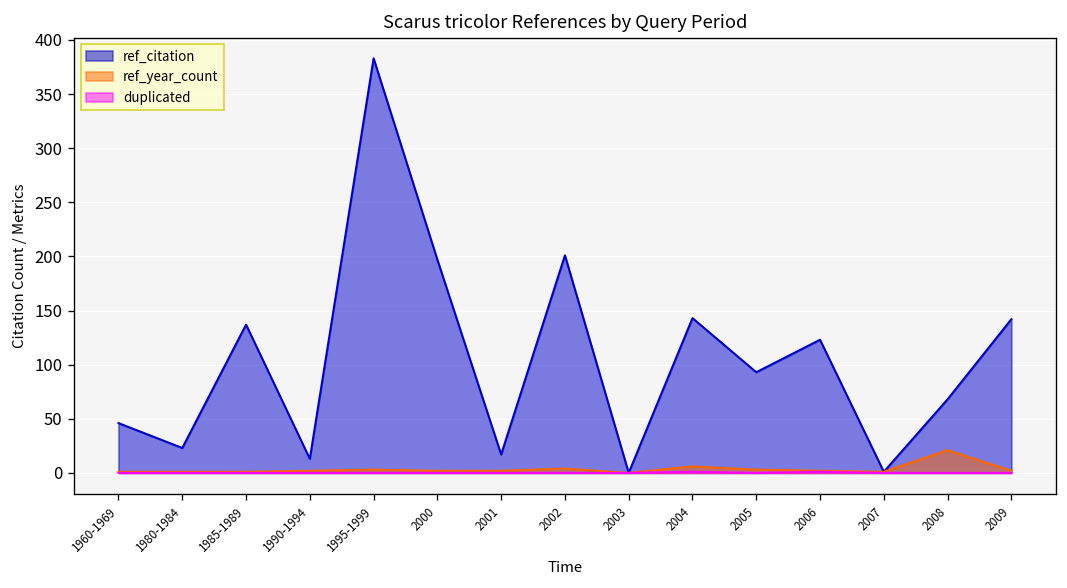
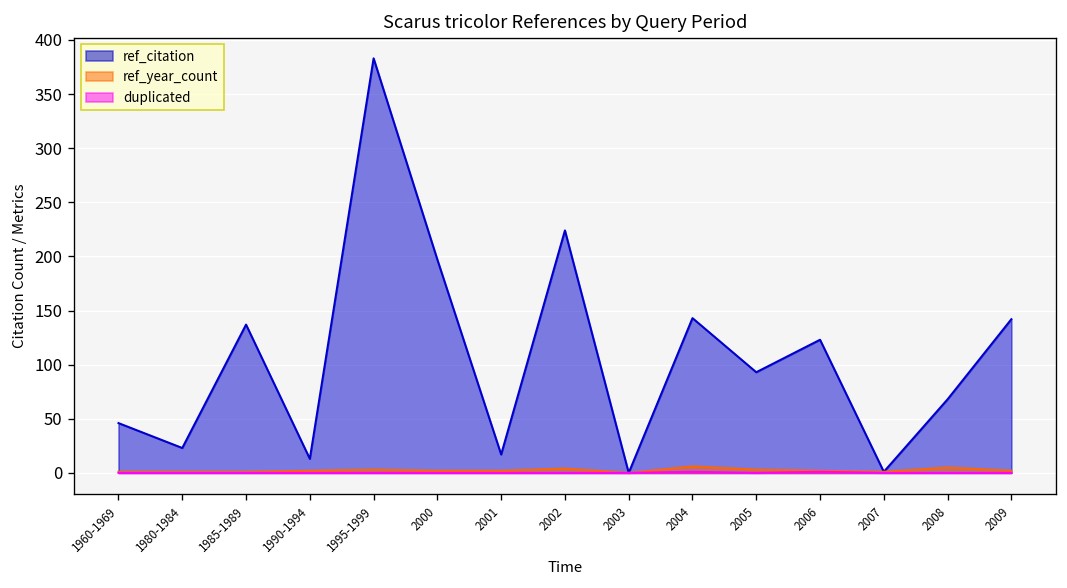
  {
    "ref_citation": {
      "1960-1969": 50,
      "1980-1984": 20,
      "1985-1989": 140,
      "1990-1994": 10,
      "1995-1999": 380,
      "2000": 200,
      "2001": 20,
-     "2002": 200,
+     "2002": 220,
      "2004": 140,
      "2005": 90,
      "2006": 120,
      "2008": 70,
      "2009": 140
    },
    "ref_year_count": {
      "1995-1999": 0,
      "2002": 0,
      "2004": 10,
      "2005": 0,
-     "2008": 20
+     "2008": 10
    },
    "duplicated": {
      "1995-1999": 0,
      "2002": 0,
      "2004": 0,
      "2005": 0,
      "2008": 0
    }
  }
